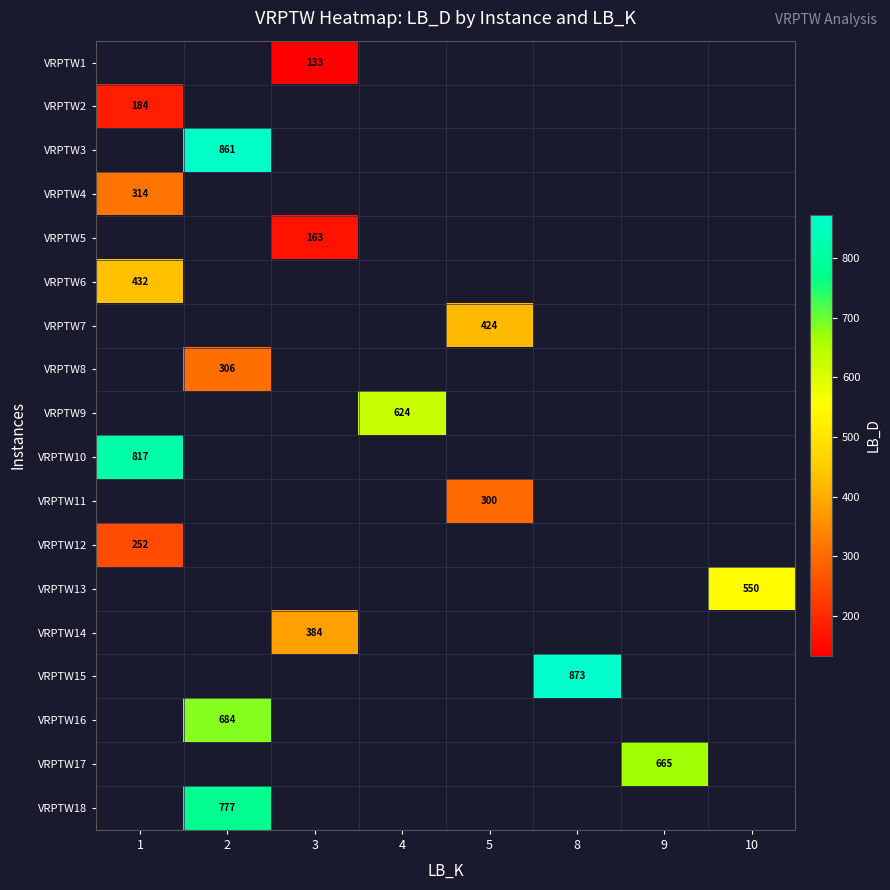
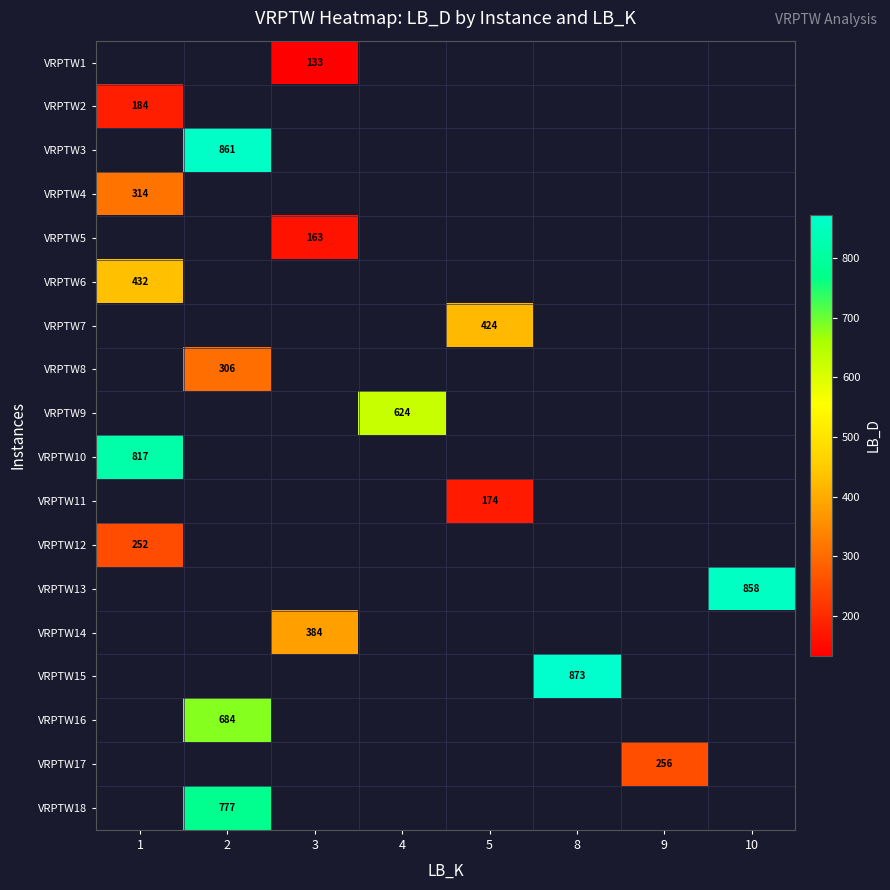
  {
    "VRPTW1": {
      "3": 133
    },
    "VRPTW2": {
      "1": 184
    },
    "VRPTW3": {
      "2": 861
    },
    "VRPTW4": {
      "1": 314
    },
    "VRPTW5": {
      "3": 163
    },
    "VRPTW6": {
      "1": 432
    },
    "VRPTW7": {
      "5": 424
    },
    "VRPTW8": {
      "2": 306
    },
    "VRPTW9": {
      "4": 624
    },
    "VRPTW10": {
      "1": 817
    },
    "VRPTW11": {
-     "5": 300
+     "5": 174
    },
    "VRPTW12": {
      "1": 252
    },
    "VRPTW13": {
-     "10": 550
+     "10": 858
    },
    "VRPTW14": {
      "3": 384
    },
    "VRPTW15": {
      "8": 873
    },
    "VRPTW16": {
      "2": 684
    },
    "VRPTW17": {
-     "9": 665
+     "9": 256
    },
    "VRPTW18": {
      "2": 777
    }
  }
